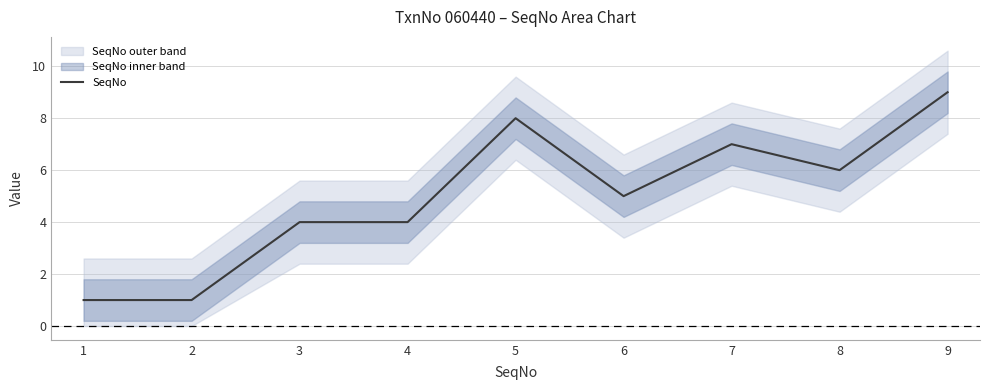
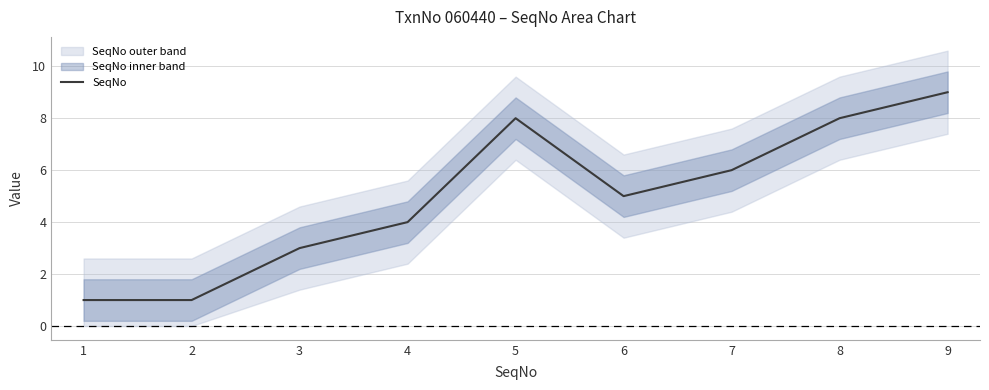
  {
    "SeqNo": {
      "1": 1,
      "2": 1,
-     "3": 4,
+     "3": 3,
      "4": 4,
      "5": 8,
      "6": 5,
-     "7": 7,
-     "8": 6,
+     "7": 6,
+     "8": 8,
      "9": 9
    },
    "SeqNo outer band": {
      "1": 2.6,
      "2": 2.6
    }
  }
